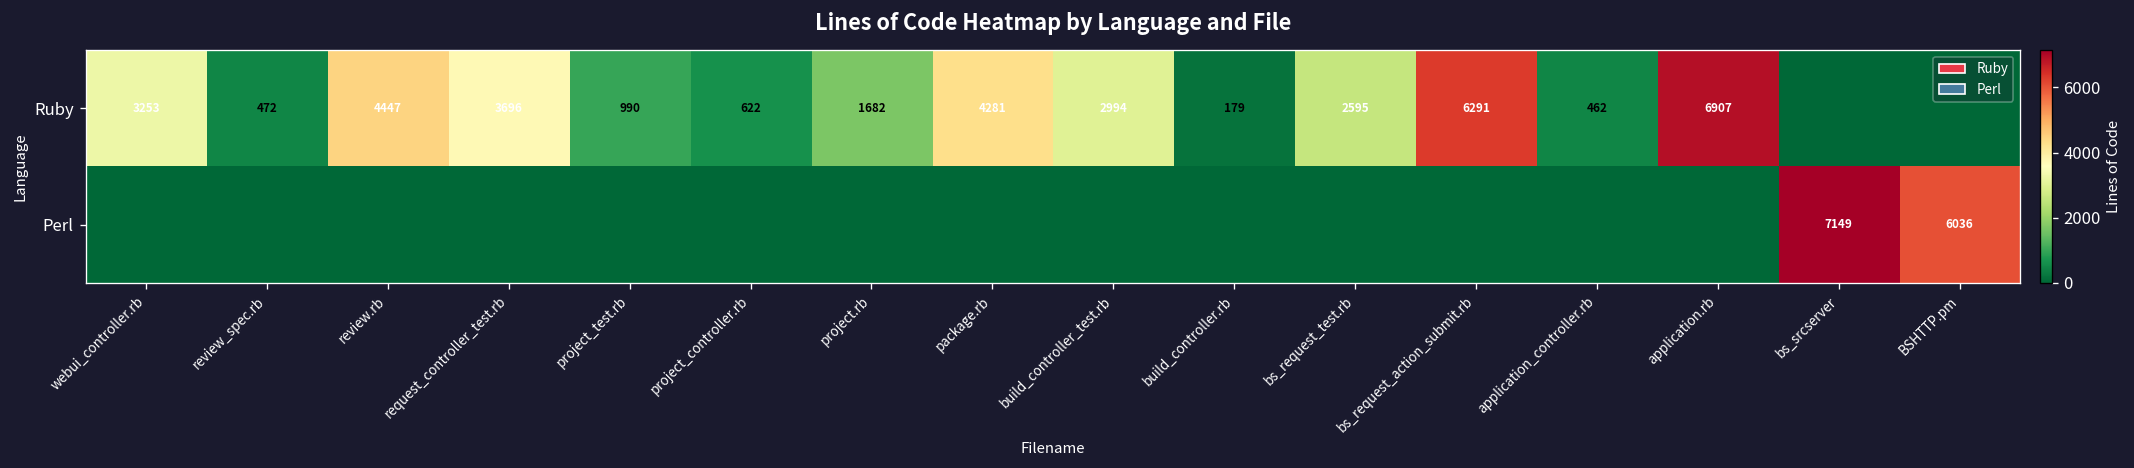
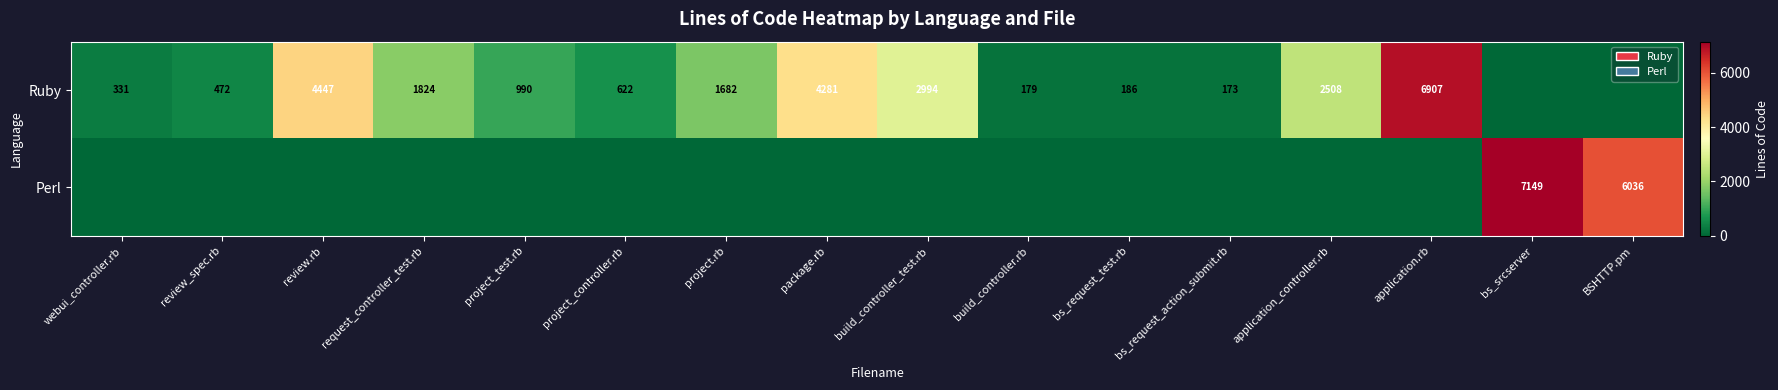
  {
    "Ruby": {
-     "webui_controller.rb": 3253,
+     "webui_controller.rb": 331,
      "review_spec.rb": 472,
      "review.rb": 4447,
-     "request_controller_test.rb": 3696,
+     "request_controller_test.rb": 1824,
      "project_test.rb": 990,
      "project_controller.rb": 622,
      "project.rb": 1682,
      "package.rb": 4281,
      "build_controller_test.rb": 2994,
      "build_controller.rb": 179,
-     "bs_request_test.rb": 2595,
-     "bs_request_action_submit.rb": 6291,
-     "application_controller.rb": 462,
+     "bs_request_test.rb": 186,
+     "bs_request_action_submit.rb": 173,
+     "application_controller.rb": 2508,
      "application.rb": 6907
    },
    "Perl": {
      "bs_srcserver": 7149,
      "BSHTTP.pm": 6036
    }
  }
